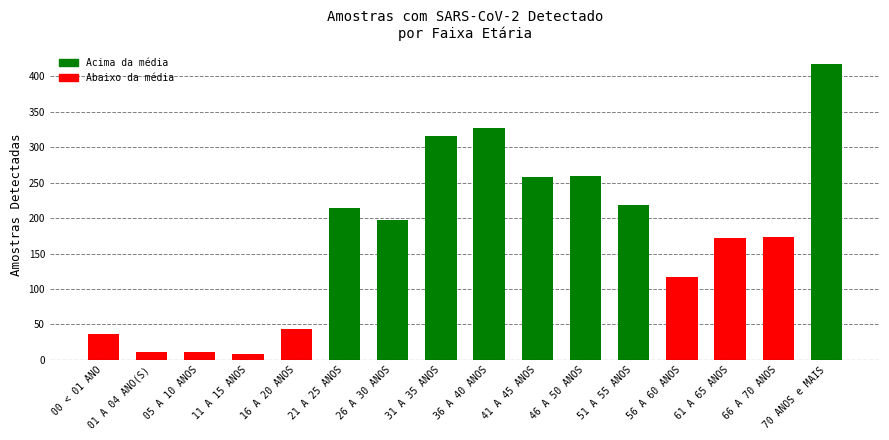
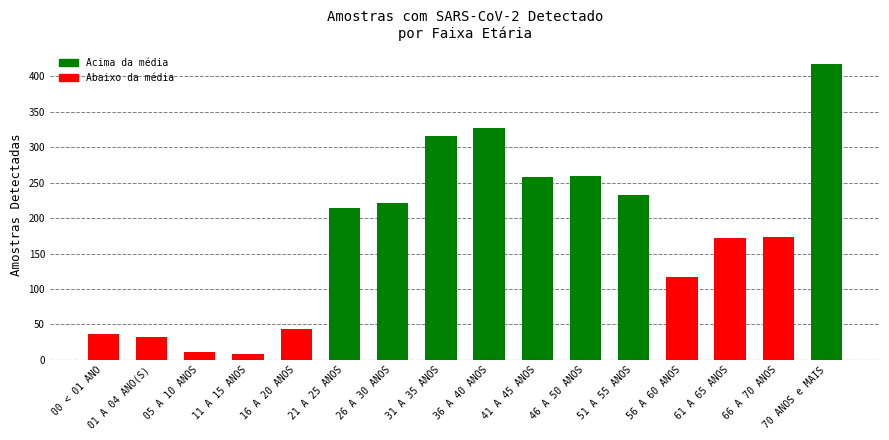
  {
    "00 < 01 ANO": 40,
-   "01 A 04 ANO(S)": 10,
+   "01 A 04 ANO(S)": 30,
    "05 A 10 ANOS": 10,
    "11 A 15 ANOS": 10,
    "16 A 20 ANOS": 40,
    "21 A 25 ANOS": 210,
-   "26 A 30 ANOS": 200,
+   "26 A 30 ANOS": 220,
    "31 A 35 ANOS": 320,
    "36 A 40 ANOS": 330,
    "41 A 45 ANOS": 260,
    "46 A 50 ANOS": 260,
-   "51 A 55 ANOS": 220,
+   "51 A 55 ANOS": 230,
    "56 A 60 ANOS": 120,
    "61 A 65 ANOS": 170,
    "66 A 70 ANOS": 170,
    "70 ANOS e MAIS": 420
  }
